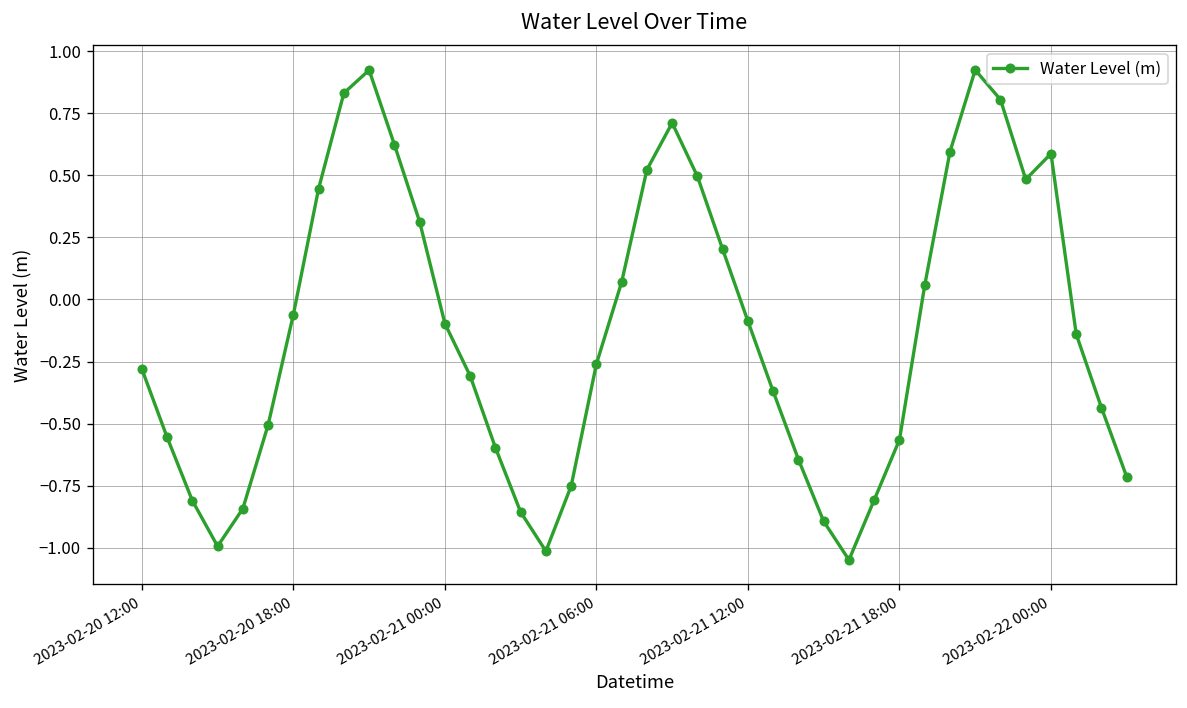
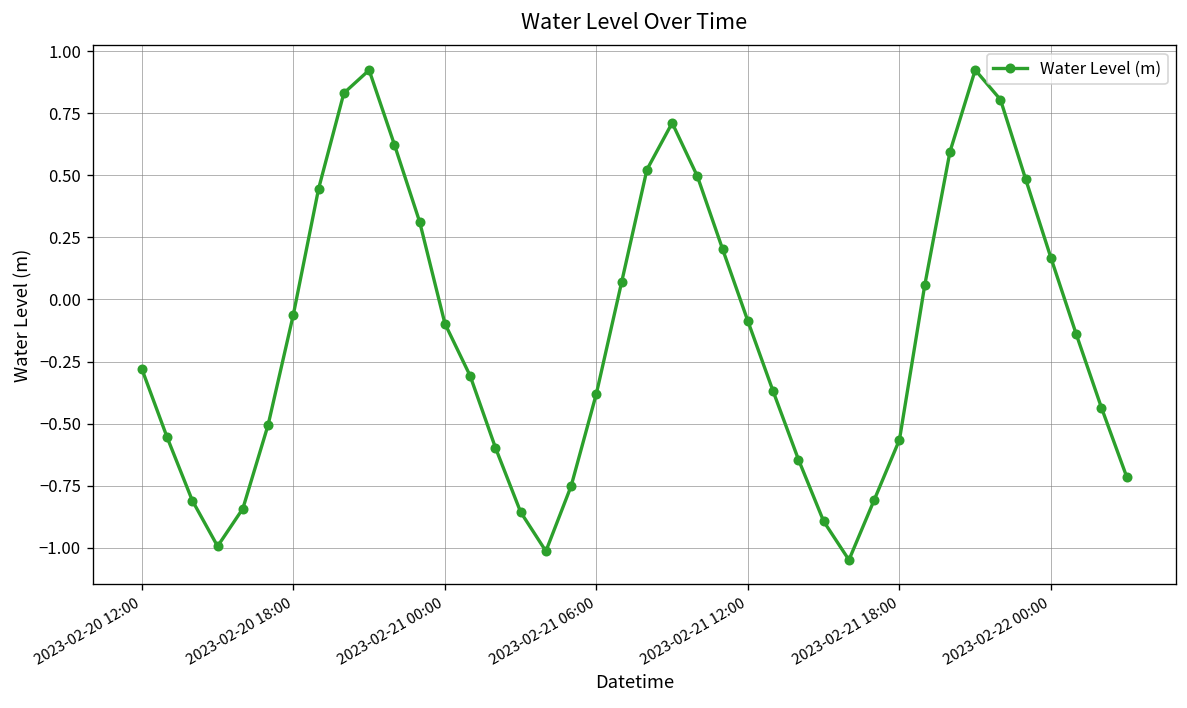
  {
    "2023-02-20 12:00": -0.28,
    "2023-02-20 18:00": -0.06,
    "2023-02-21 00:00": -0.10,
-   "2023-02-21 06:00": -0.26,
+   "2023-02-21 06:00": -0.38,
    "2023-02-21 12:00": -0.09,
    "2023-02-21 18:00": -0.56,
-   "2023-02-22 00:00": 0.59
+   "2023-02-22 00:00": 0.17
  }
